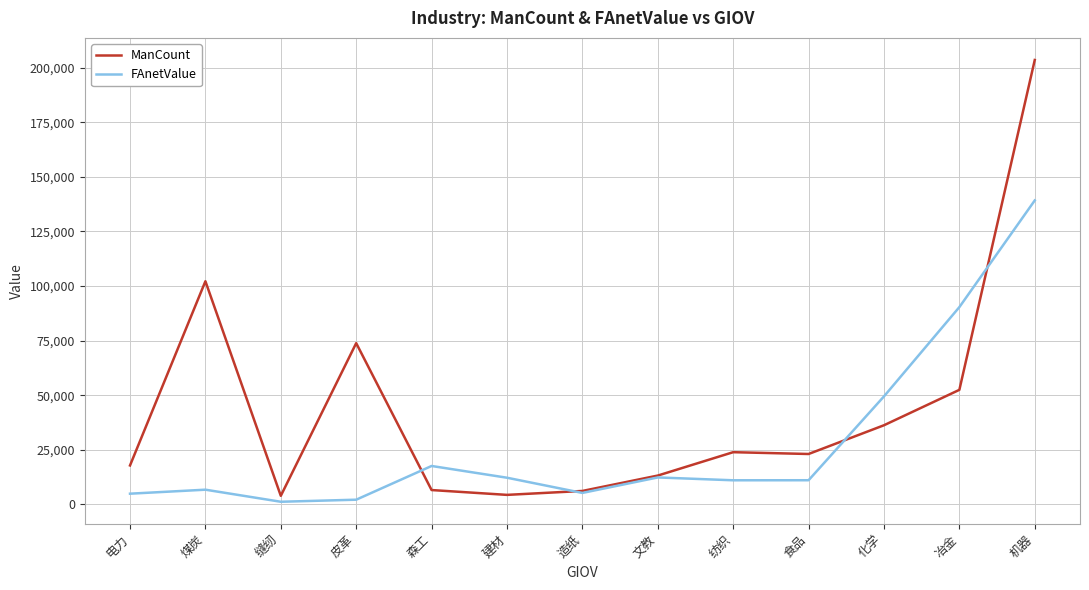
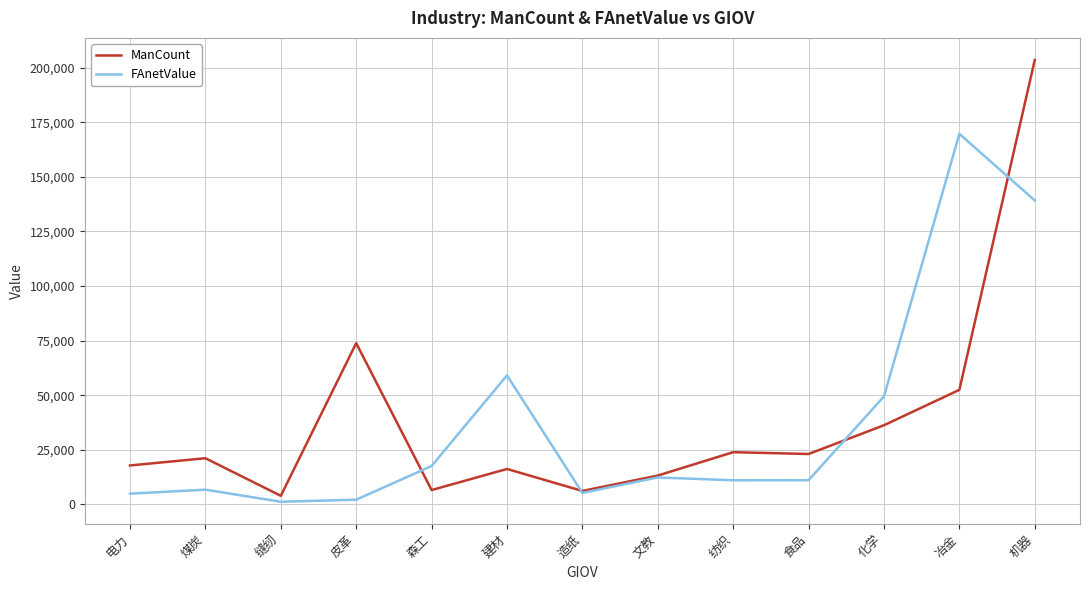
  {
    "ManCount": {
      "电力": "18,000",
-     "煤炭": "102,000",
+     "煤炭": "21,000",
      "缝纫": "4,000",
      "皮革": "74,000",
      "森工": "7,000",
-     "建材": "4,000",
+     "建材": "16,000",
      "纺织": "24,000",
      "食品": "23,000",
      "化学": "36,000",
      "冶金": "52,000",
      "机器": "204,000"
    },
    "FAnetValue": {
      "电力": "5,000",
      "煤炭": "7,000",
      "缝纫": "1,000",
      "皮革": "2,000",
      "森工": "18,000",
-     "建材": "12,000",
+     "建材": "59,000",
      "纺织": "11,000",
      "食品": "11,000",
      "化学": "49,000",
-     "冶金": "90,000",
+     "冶金": "170,000",
      "机器": "139,000"
    }
  }
